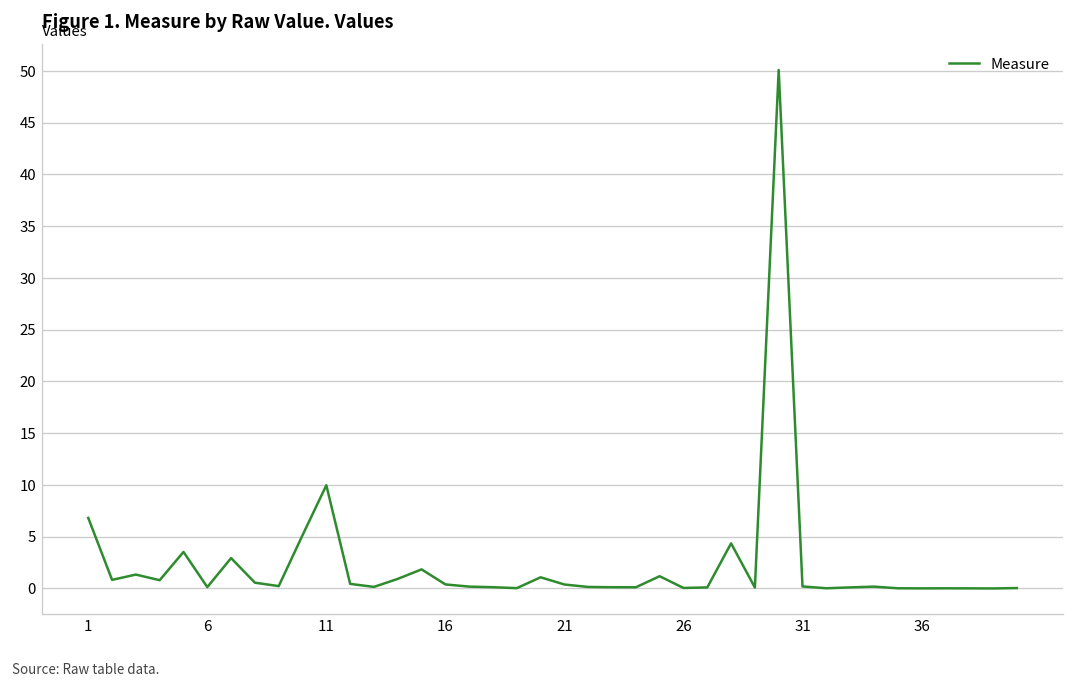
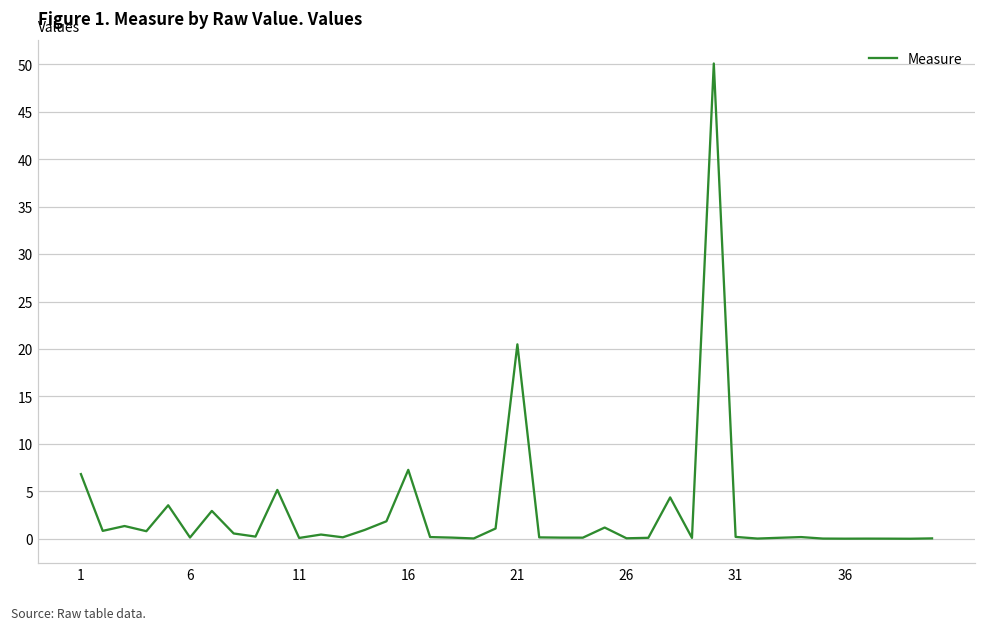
  {
    "1": 7,
    "6": 0,
-   "11": 10,
-   "16": 0,
-   "21": 0,
+   "11": 0,
+   "16": 7,
+   "21": 20,
    "26": 0,
    "31": 0,
    "36": 0
  }
